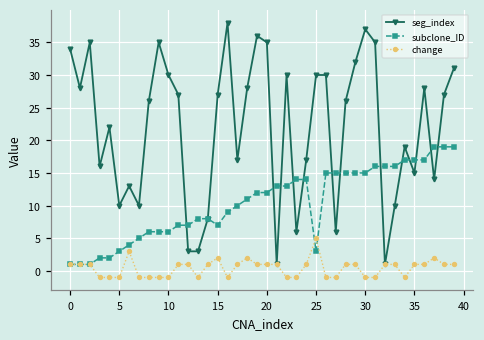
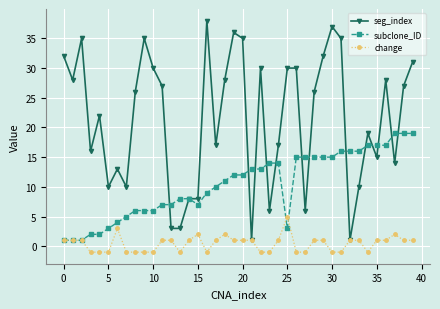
  {
    "seg_index": {
-     "0": 34,
+     "0": 32,
      "5": 10,
      "10": 30,
-     "15": 27,
+     "15": 8,
      "20": 35,
      "25": 30,
      "30": 37,
      "35": 15
    },
    "subclone_ID": {
      "5": 3,
      "10": 6,
      "15": 7,
      "20": 12,
      "25": 3,
      "30": 15,
      "35": 17
    },
    "change": {
      "5": -1,
      "10": -1,
      "15": 2,
      "20": 1,
      "25": 5,
      "30": -1,
      "35": 1
    }
  }
